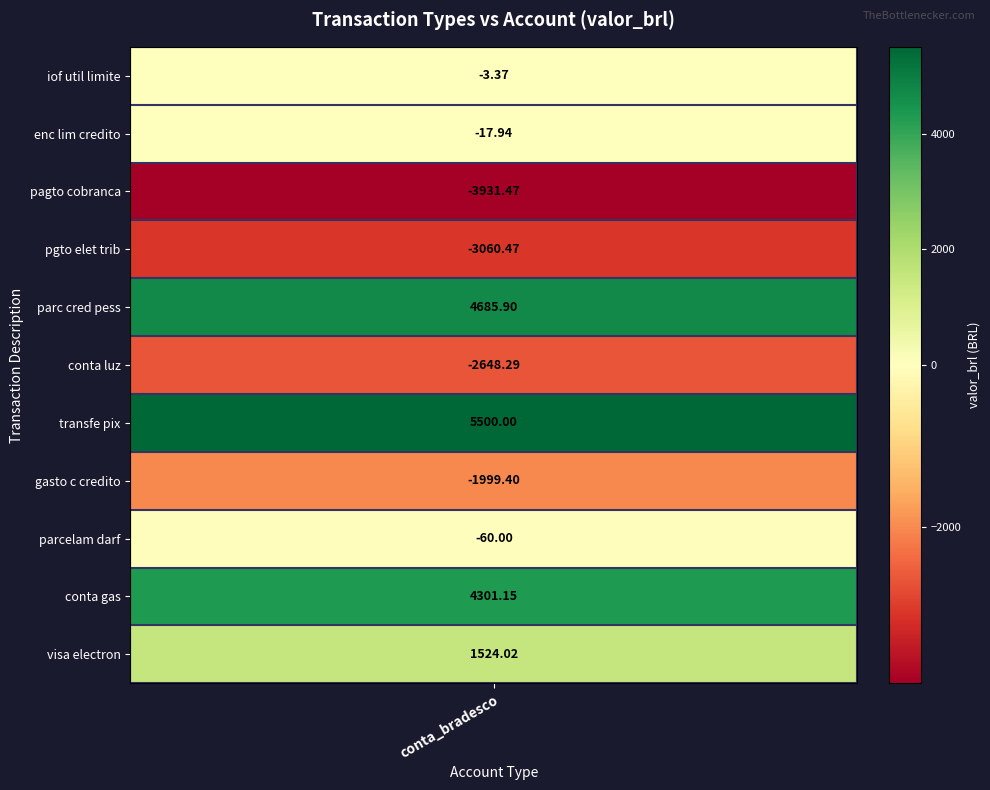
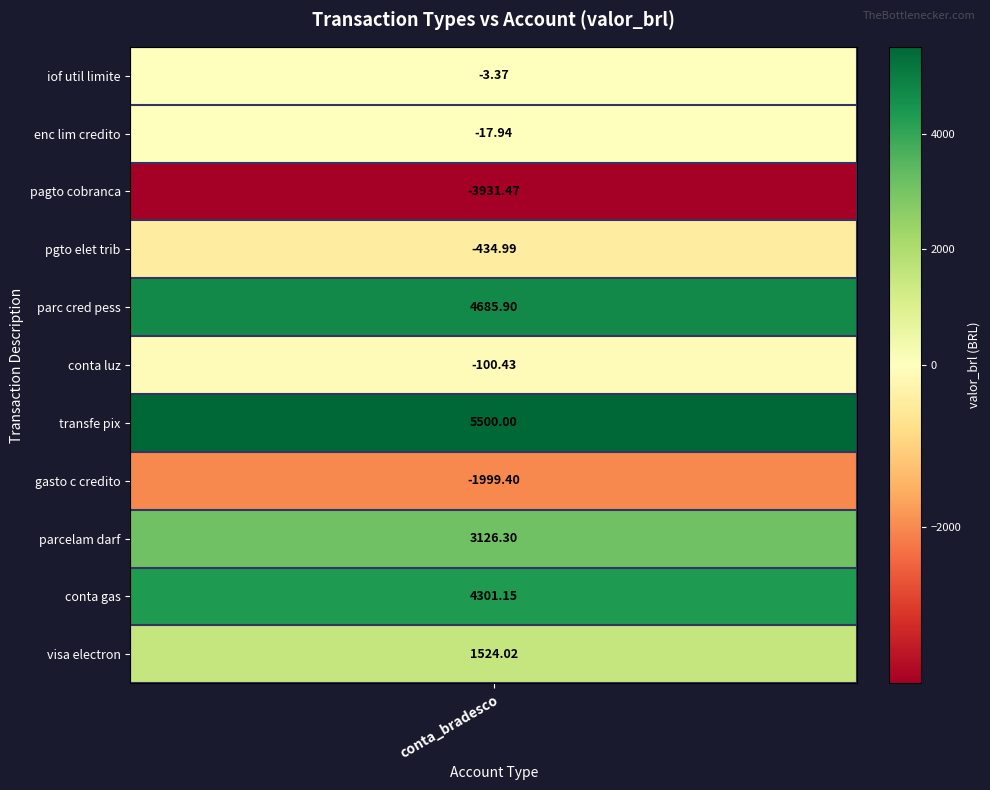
  {
    "iof util limite": {
      "conta_bradesco": -3.37
    },
    "enc lim credito": {
      "conta_bradesco": -17.94
    },
    "pagto cobranca": {
      "conta_bradesco": -3931.47
    },
    "pgto elet trib": {
-     "conta_bradesco": -3060.47
+     "conta_bradesco": -434.99
    },
    "parc cred pess": {
      "conta_bradesco": 4685.90
    },
    "conta luz": {
-     "conta_bradesco": -2648.29
+     "conta_bradesco": -100.43
    },
    "transfe pix": {
      "conta_bradesco": 5500.00
    },
    "gasto c credito": {
      "conta_bradesco": -1999.40
    },
    "parcelam darf": {
-     "conta_bradesco": -60.00
+     "conta_bradesco": 3126.30
    },
    "conta gas": {
      "conta_bradesco": 4301.15
    },
    "visa electron": {
      "conta_bradesco": 1524.02
    }
  }
